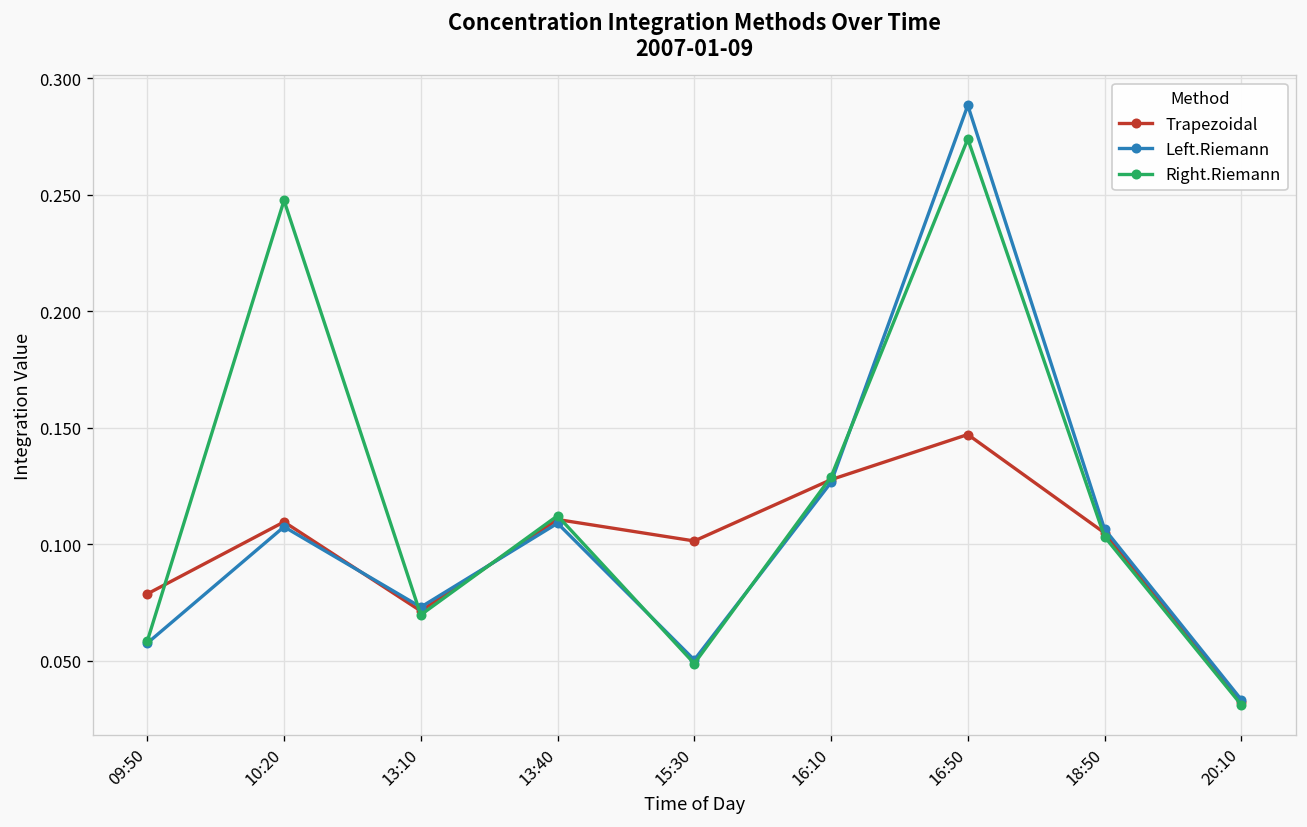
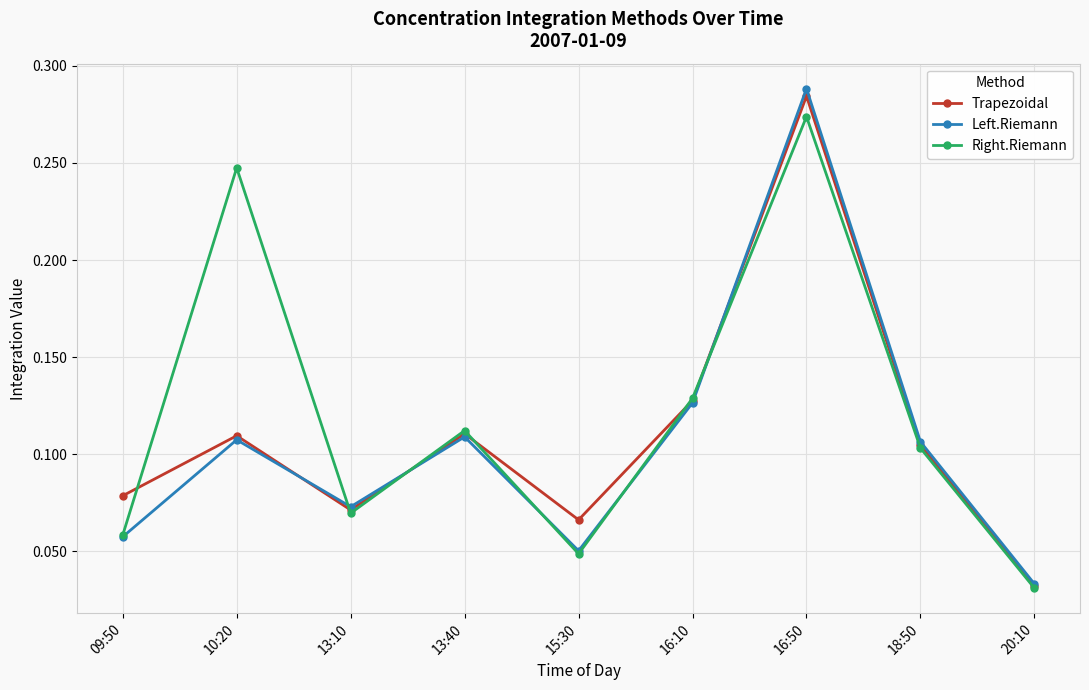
  {
    "Trapezoidal": {
      "09:50": 0.079,
      "10:20": 0.110,
      "13:10": 0.071,
      "13:40": 0.111,
-     "15:30": 0.101,
-     "16:50": 0.147,
+     "15:30": 0.066,
+     "16:50": 0.284,
      "18:50": 0.105
    },
    "Left.Riemann": {
      "10:20": 0.107,
      "13:10": 0.073,
      "13:40": 0.109,
      "15:30": 0.050,
      "16:50": 0.288,
      "18:50": 0.106
    },
    "Right.Riemann": {
      "10:20": 0.247,
      "13:10": 0.070,
      "13:40": 0.112,
      "15:30": 0.049,
      "16:50": 0.274,
      "18:50": 0.103
    }
  }
